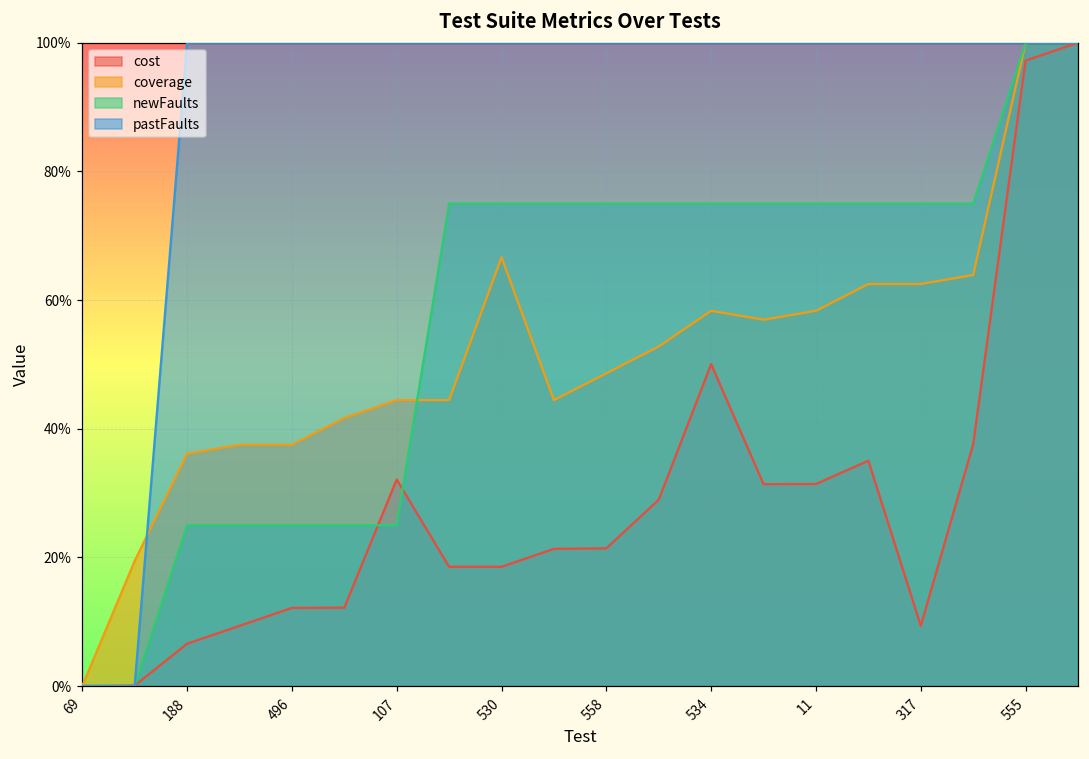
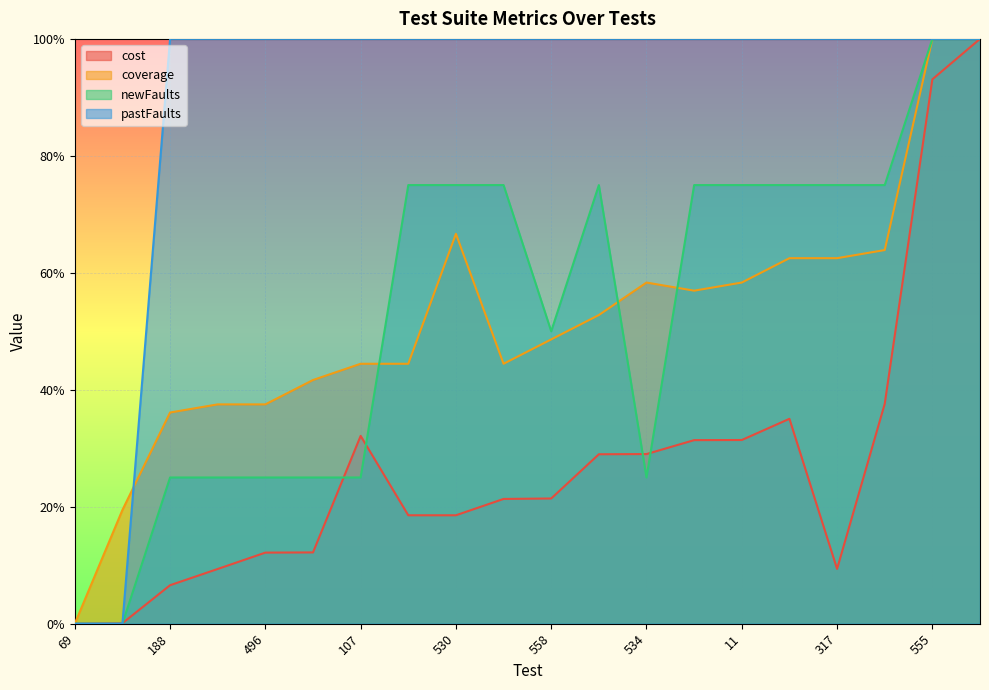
  {
    "cost": {
      "188": "7%",
      "496": "12%",
      "107": "32%",
      "530": "19%",
      "558": "21%",
-     "534": "50%",
+     "534": "29%",
      "317": "9%",
-     "555": "97%"
+     "555": "93%"
    },
    "coverage": {
      "188": "36%",
      "496": "38%",
      "107": "44%",
      "530": "67%",
      "558": "49%",
      "534": "58%",
      "317": "63%"
    },
    "newFaults": {
      "188": "25%",
      "496": "25%",
      "107": "25%",
      "530": "75%",
-     "558": "75%",
-     "534": "75%",
+     "558": "50%",
+     "534": "25%",
      "317": "75%"
    },
    "pastFaults": {
      "188": "100%",
      "496": "100%",
      "107": "100%",
      "530": "100%",
      "558": "100%",
      "534": "100%",
      "317": "100%"
    }
  }
